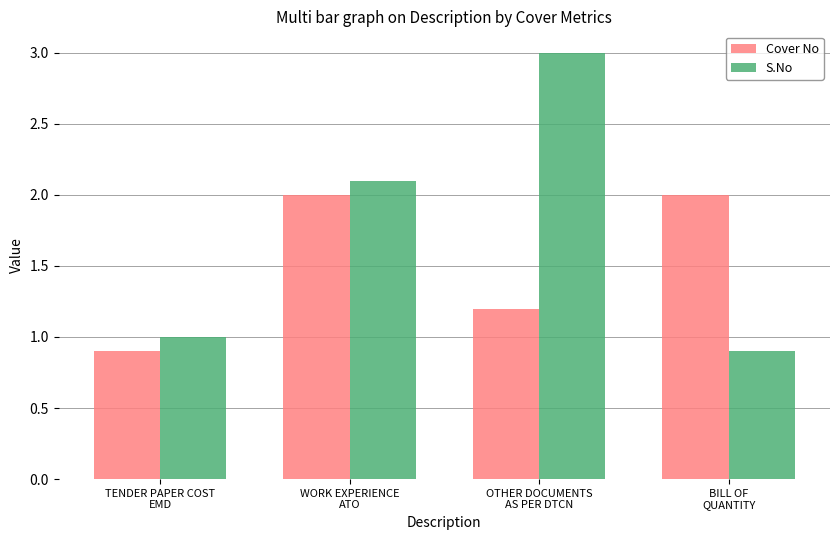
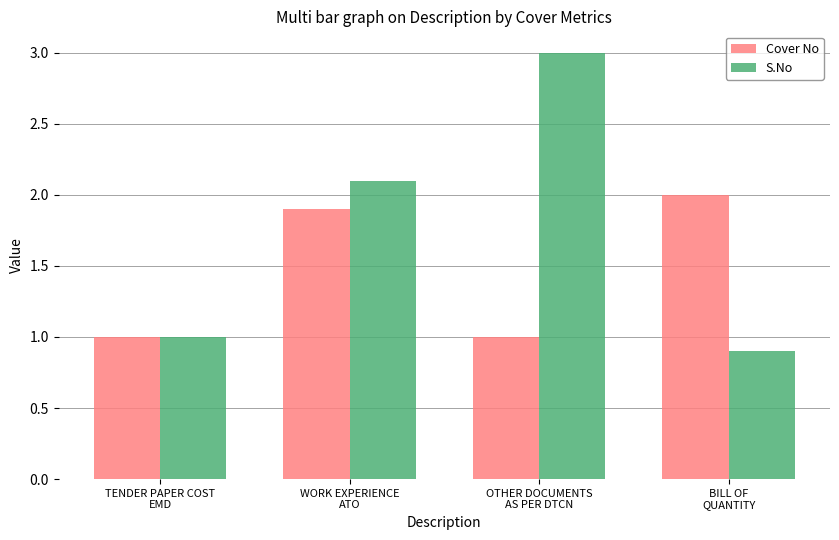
  {
    "Cover No": {
-     "TENDER PAPER COST EMD": 0.9,
-     "WORK EXPERIENCE ATO": 2.0,
-     "OTHER DOCUMENTS AS PER DTCN": 1.2,
+     "TENDER PAPER COST EMD": 1.0,
+     "WORK EXPERIENCE ATO": 1.9,
+     "OTHER DOCUMENTS AS PER DTCN": 1.0,
      "BILL OF QUANTITY": 2.0
    },
    "S.No": {
      "TENDER PAPER COST EMD": 1.0,
      "WORK EXPERIENCE ATO": 2.1,
      "OTHER DOCUMENTS AS PER DTCN": 3.0,
      "BILL OF QUANTITY": 0.9
    }
  }
